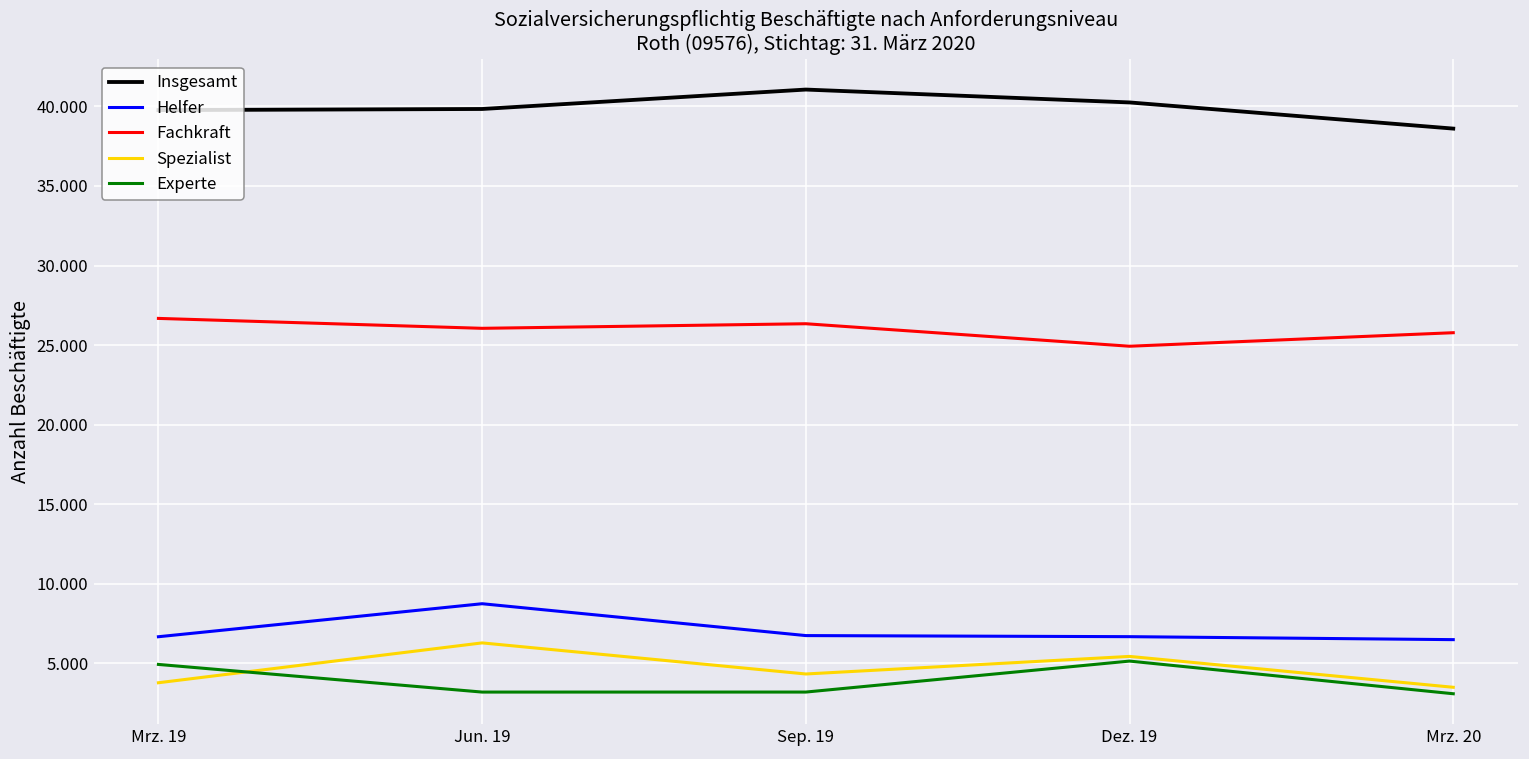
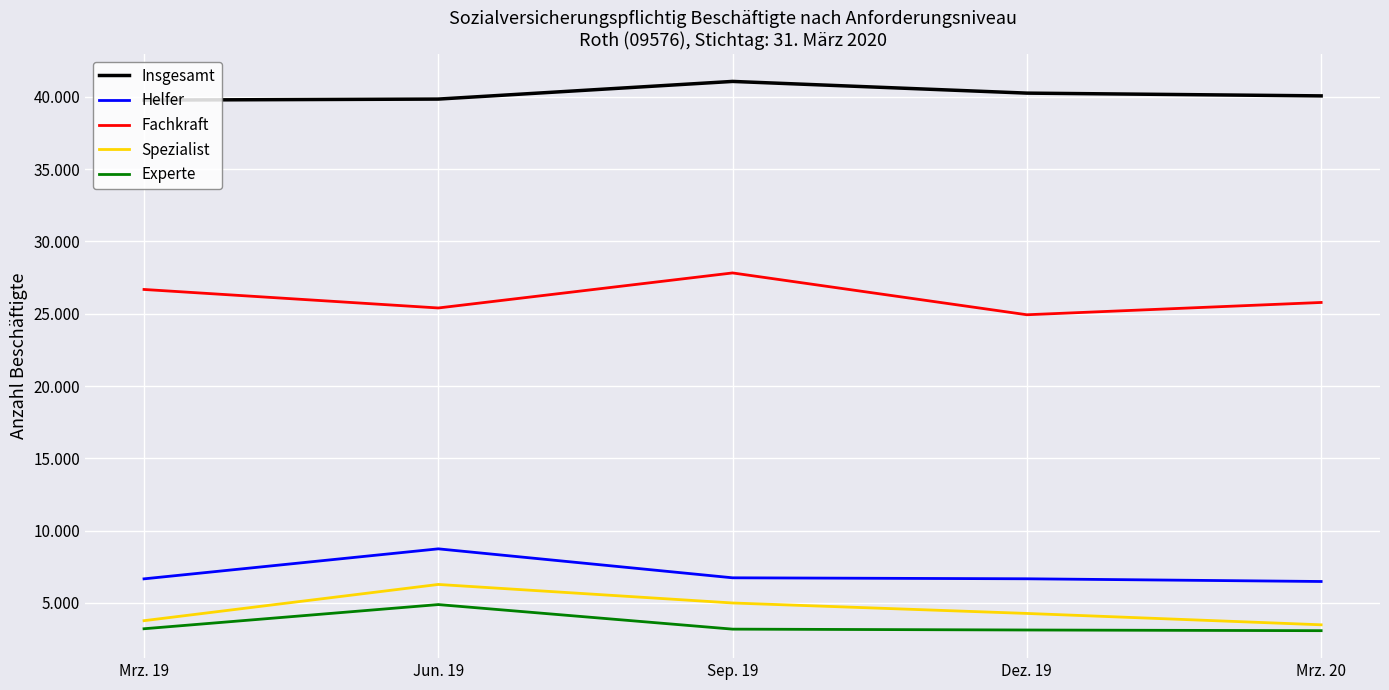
  {
    "Insgesamt": {
      "Jun. 19": 39.8,
      "Sep. 19": 41.1,
      "Dez. 19": 40.3,
-     "Mrz. 20": 38.6
+     "Mrz. 20": 40.1
    },
    "Helfer": {
      "Mrz. 19": 6.7,
      "Jun. 19": 8.7,
      "Sep. 19": 6.7,
      "Dez. 19": 6.7,
      "Mrz. 20": 6.5
    },
    "Fachkraft": {
      "Mrz. 19": 26.7,
-     "Jun. 19": 26.1,
-     "Sep. 19": 26.3,
+     "Jun. 19": 25.4,
+     "Sep. 19": 27.8,
      "Dez. 19": 24.9,
      "Mrz. 20": 25.8
    },
    "Spezialist": {
      "Mrz. 19": 3.8,
      "Jun. 19": 6.3,
-     "Sep. 19": 4.3,
-     "Dez. 19": 5.4,
+     "Sep. 19": 5.0,
+     "Dez. 19": 4.3,
      "Mrz. 20": 3.5
    },
    "Experte": {
-     "Mrz. 19": 4.9,
-     "Jun. 19": 3.2,
+     "Mrz. 19": 3.2,
+     "Jun. 19": 4.9,
      "Sep. 19": 3.2,
-     "Dez. 19": 5.1,
+     "Dez. 19": 3.1,
      "Mrz. 20": 3.1
    }
  }
